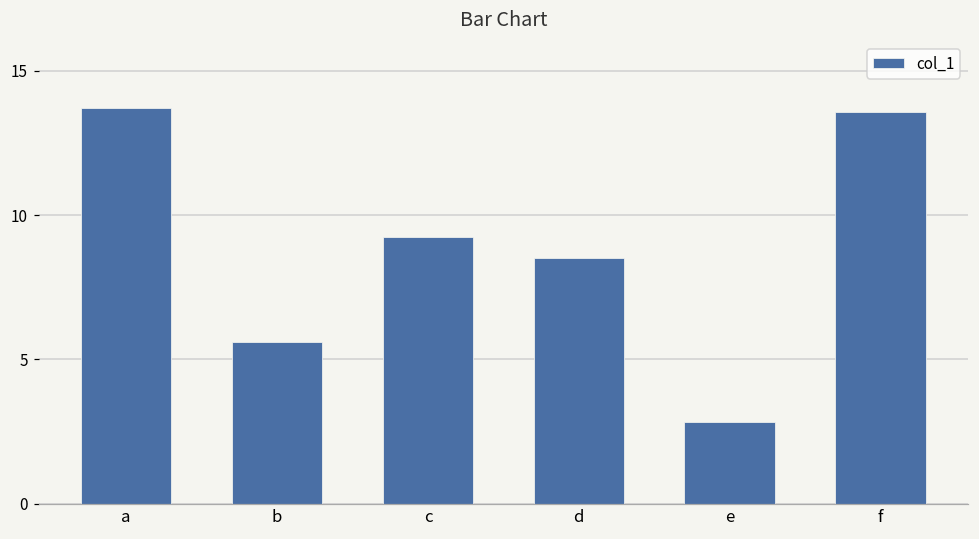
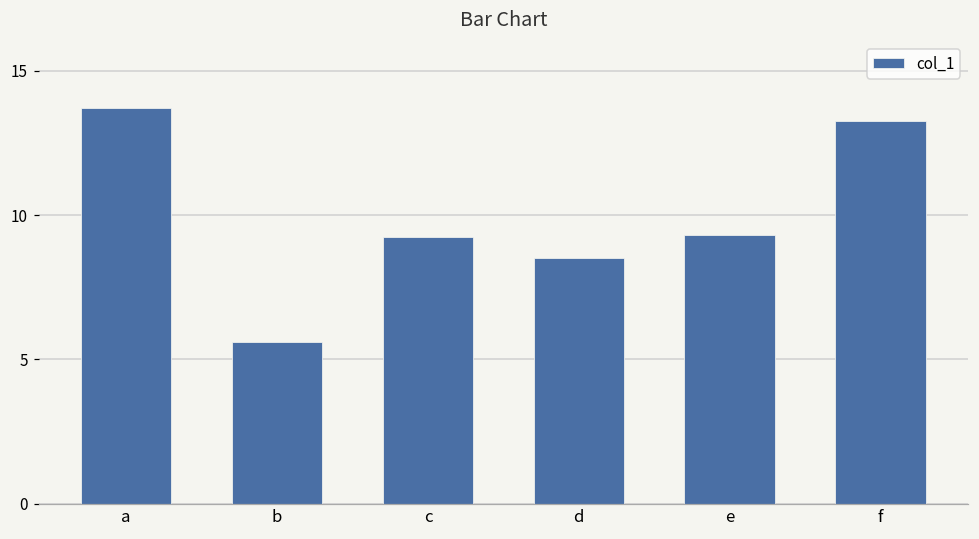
  {
    "a": 13.7,
    "b": 5.6,
    "c": 9.2,
    "d": 8.5,
-   "e": 2.8,
-   "f": 13.6
+   "e": 9.3,
+   "f": 13.3
  }
